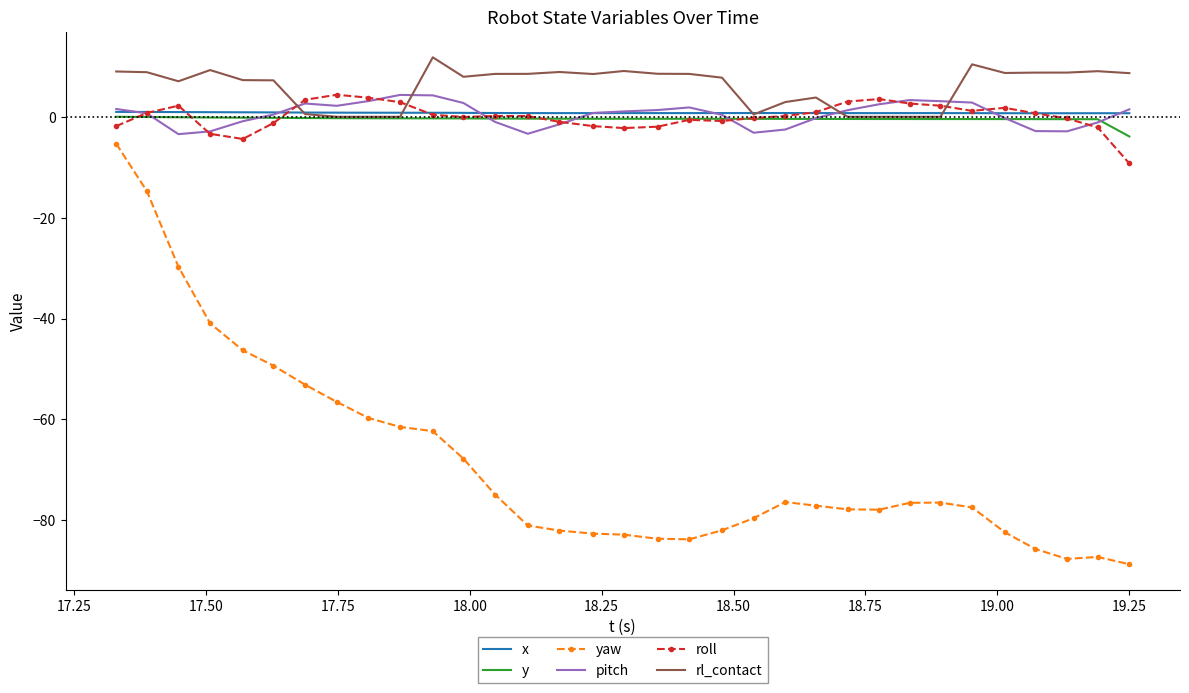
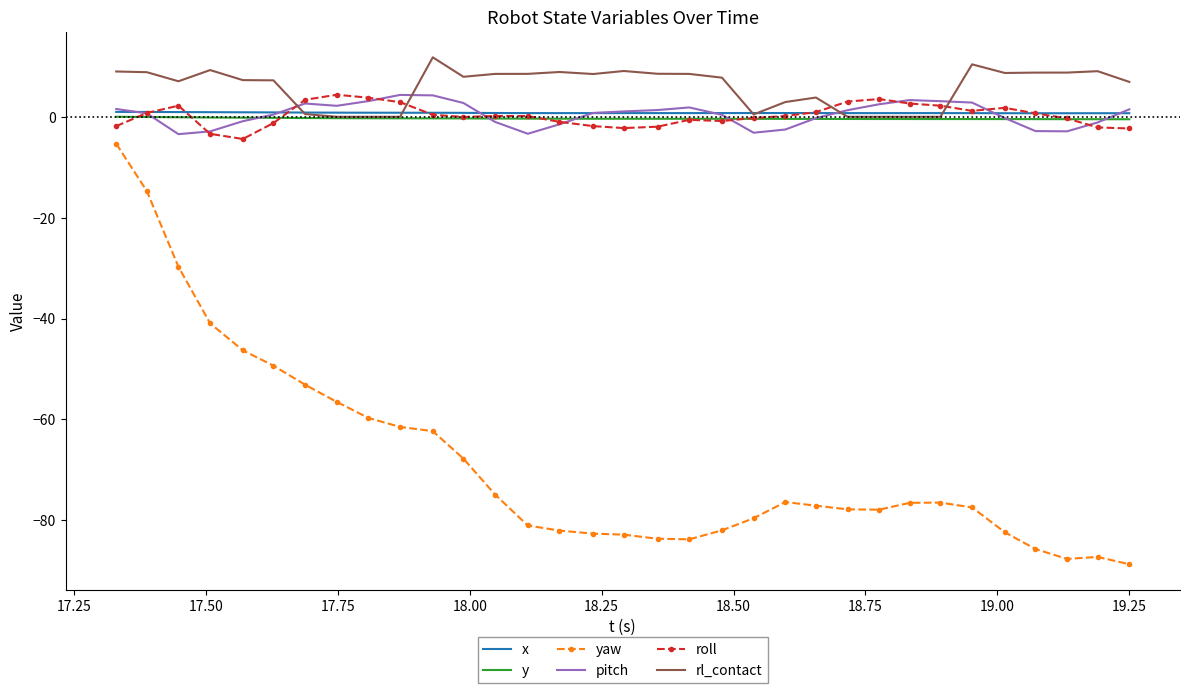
  {
    "x": {
      "19.25": 1
    },
    "y": {
-     "19.25": -4
+     "19.25": 0
    },
    "yaw": {
      "19.25": -89
    },
    "pitch": {
      "19.25": 1
    },
    "roll": {
-     "19.25": -9
+     "19.25": -2
    },
    "rl_contact": {
-     "19.25": 9
+     "19.25": 7
    }
  }
